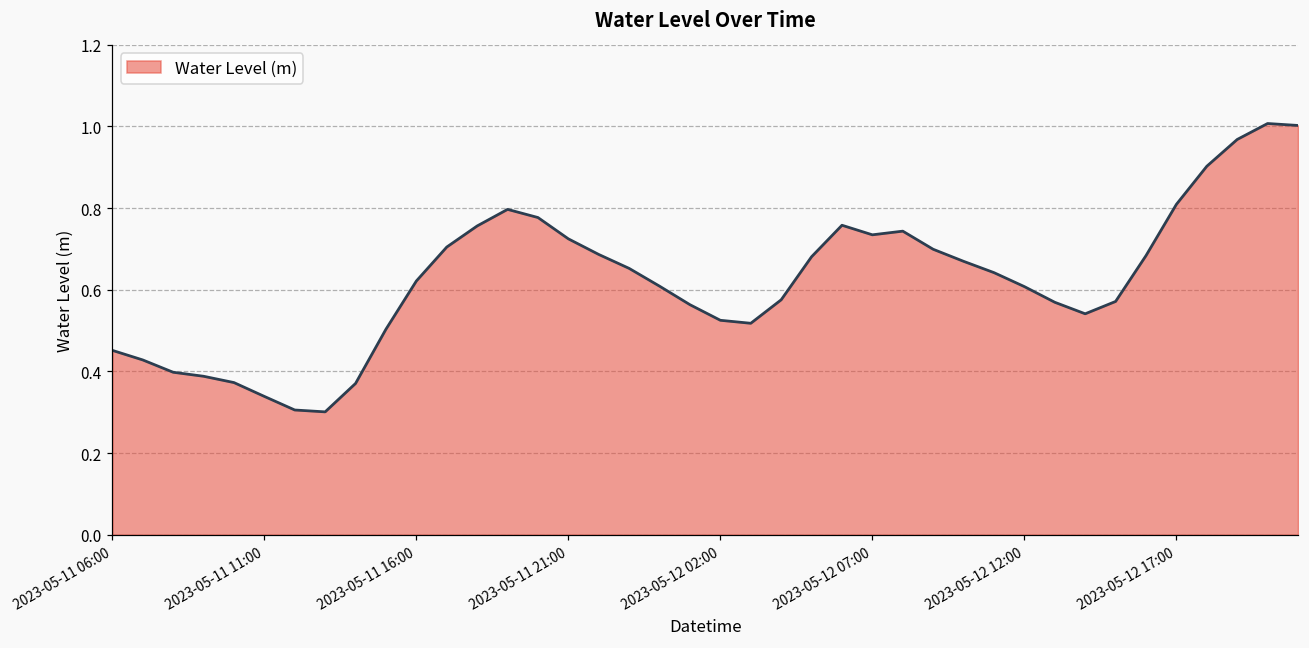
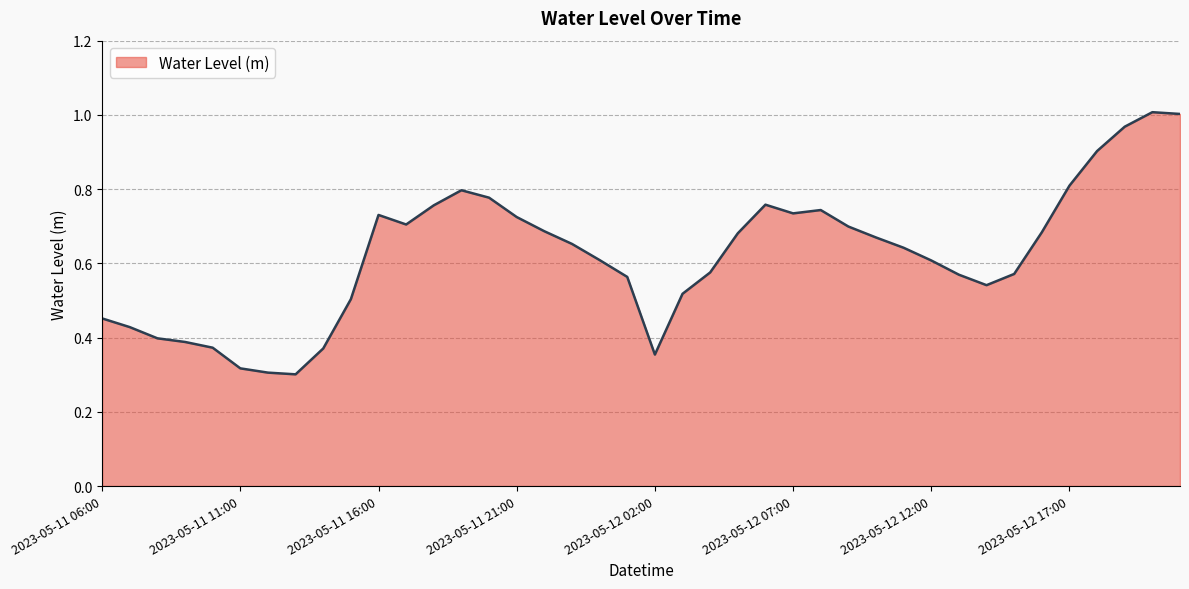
  {
    "2023-05-11 06:00": 0.45,
-   "2023-05-11 11:00": 0.34,
-   "2023-05-11 16:00": 0.62,
+   "2023-05-11 11:00": 0.32,
+   "2023-05-11 16:00": 0.73,
    "2023-05-11 21:00": 0.72,
-   "2023-05-12 02:00": 0.53,
+   "2023-05-12 02:00": 0.35,
    "2023-05-12 07:00": 0.73,
    "2023-05-12 12:00": 0.61,
    "2023-05-12 17:00": 0.81
  }
